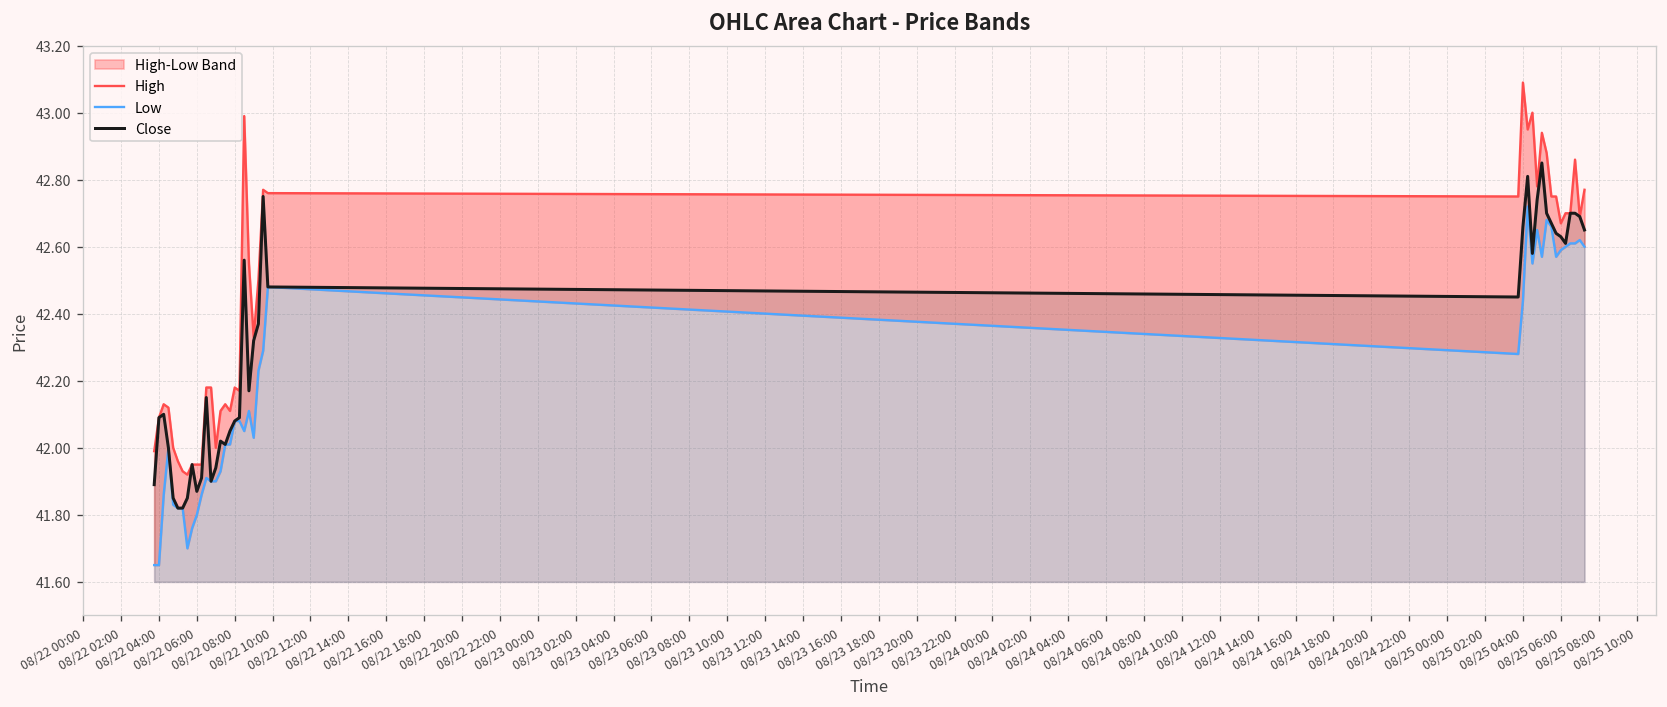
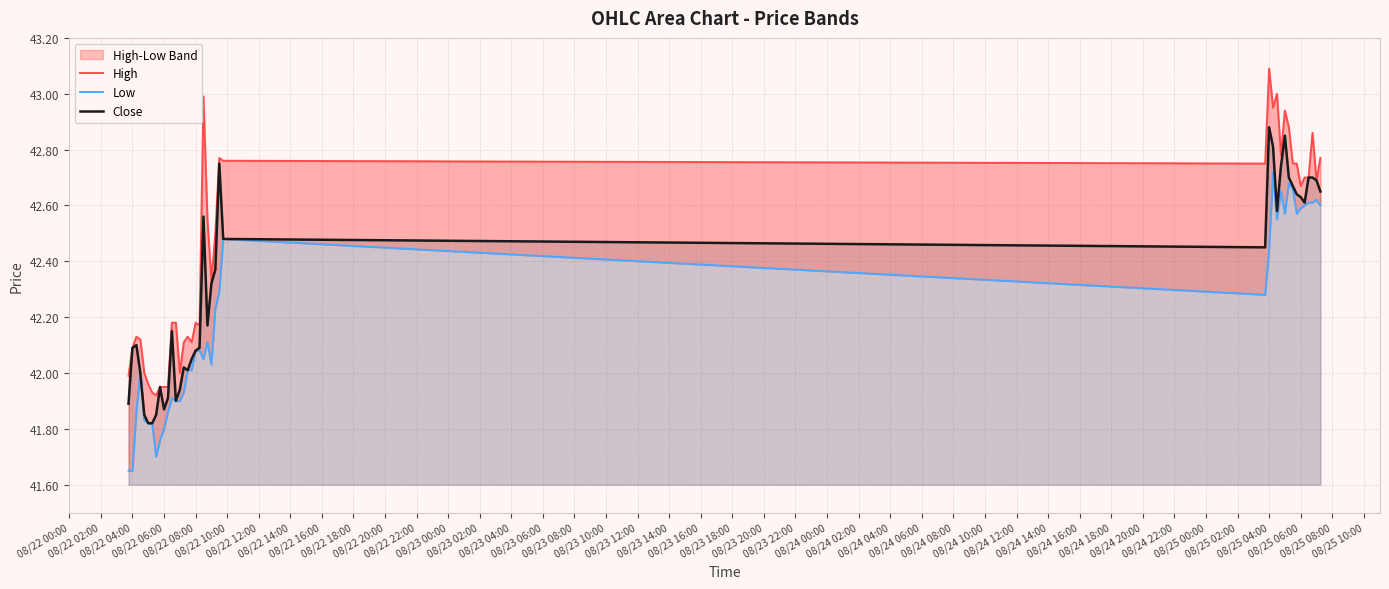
  {
    "High-Low Band": {
      "08/22 06:00": 41.95,
      "08/22 08:00": 42.18,
      "08/25 04:00": 43.09,
      "08/25 06:00": 42.67
    },
    "Low": {
      "08/22 04:00": 41.65,
      "08/22 06:00": 41.80,
      "08/25 04:00": 42.44,
      "08/25 06:00": 42.59
    },
    "Close": {
      "08/22 06:00": 41.87,
-     "08/25 04:00": 42.66,
+     "08/25 04:00": 42.88,
      "08/25 06:00": 42.63
    }
  }
